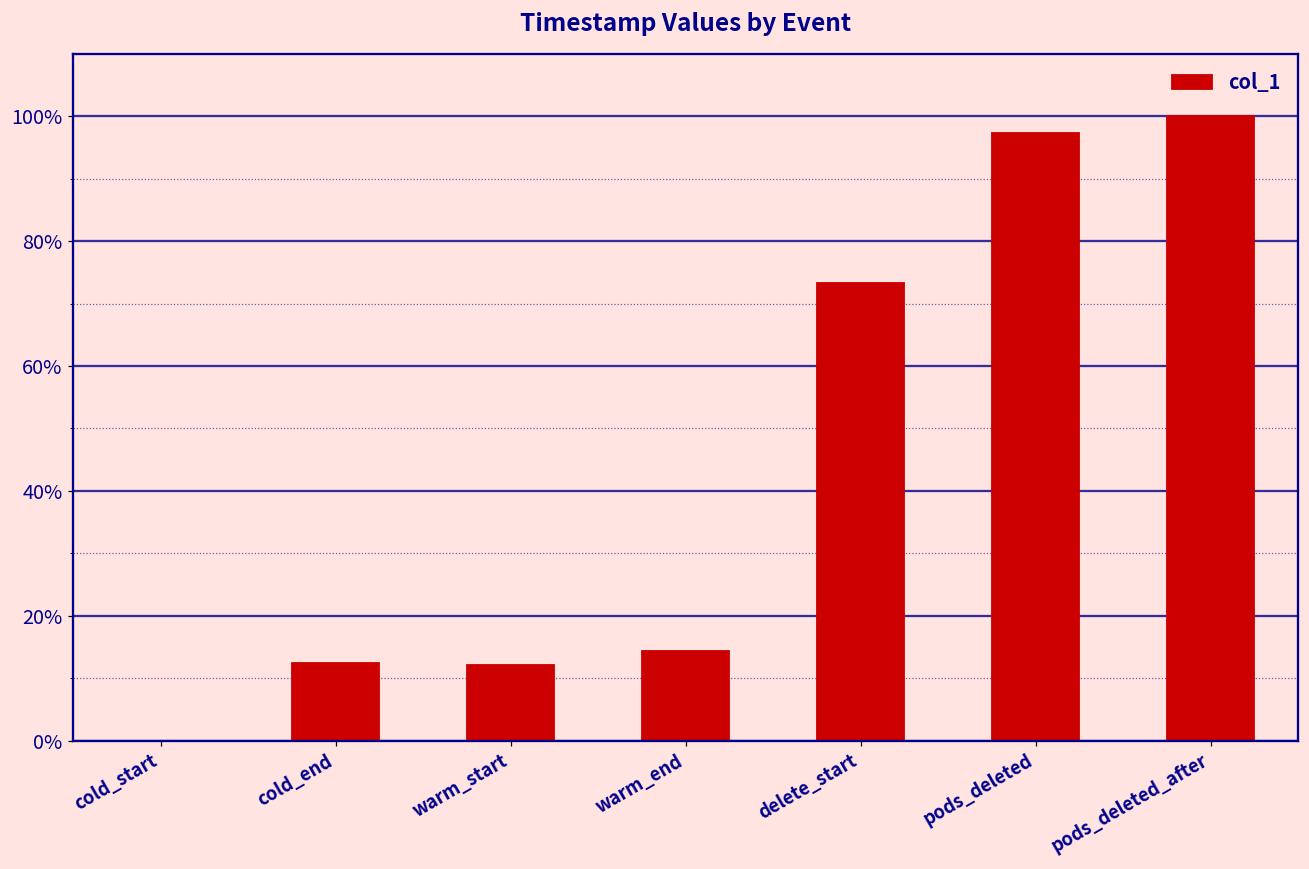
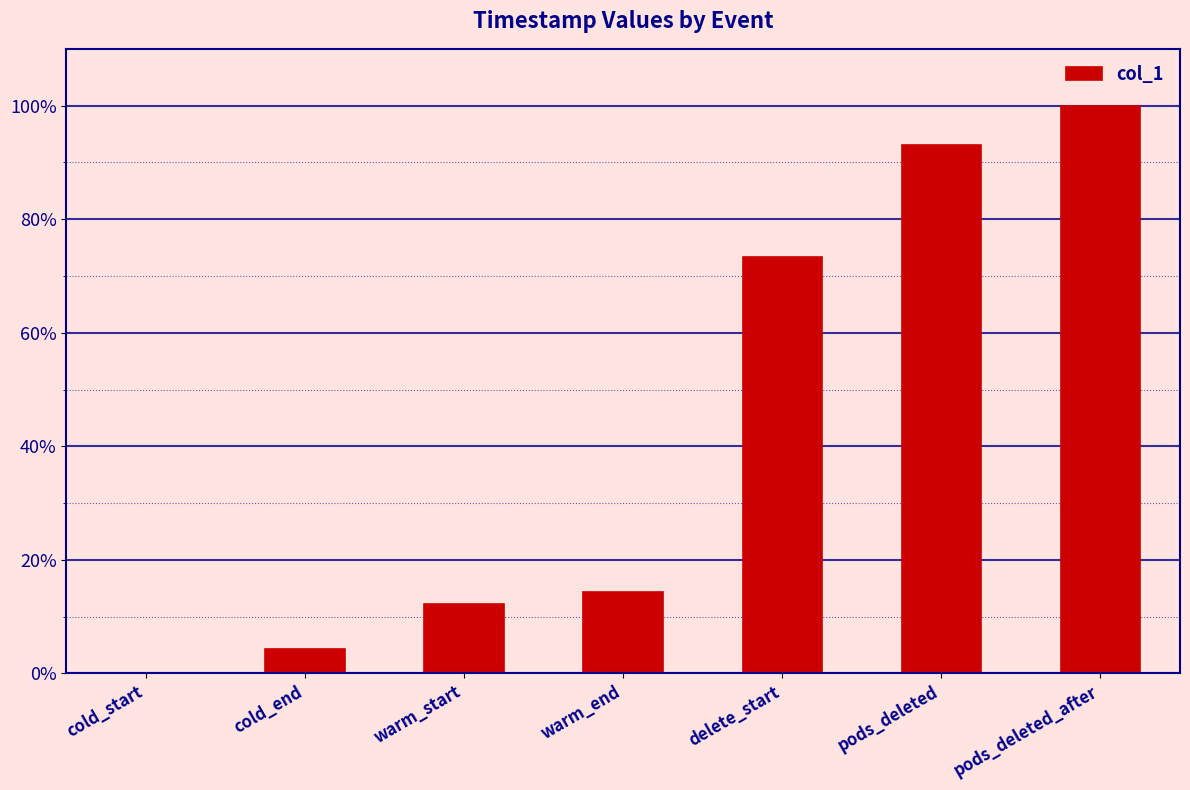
  {
    "cold_start": "0%",
-   "cold_end": "12%",
+   "cold_end": "4%",
    "warm_start": "12%",
    "warm_end": "14%",
    "delete_start": "73%",
-   "pods_deleted": "97%",
+   "pods_deleted": "93%",
    "pods_deleted_after": "100%"
  }
